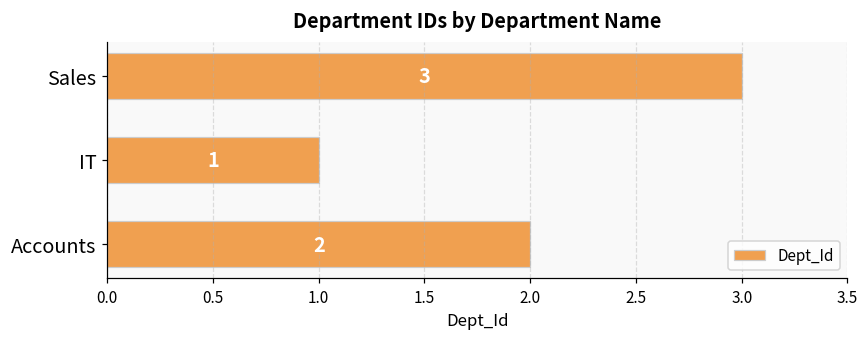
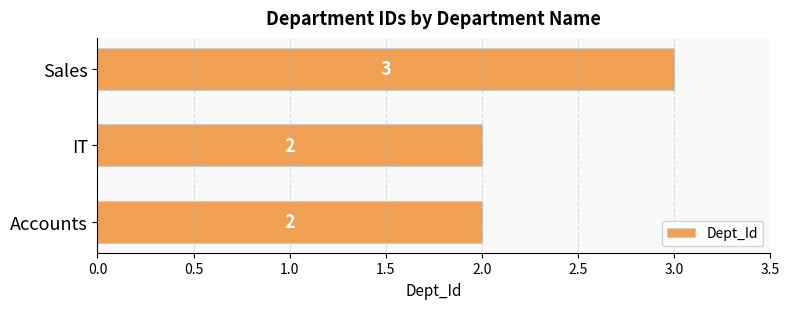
  {
    "Sales": 3,
-   "IT": 1,
+   "IT": 2,
    "Accounts": 2
  }
